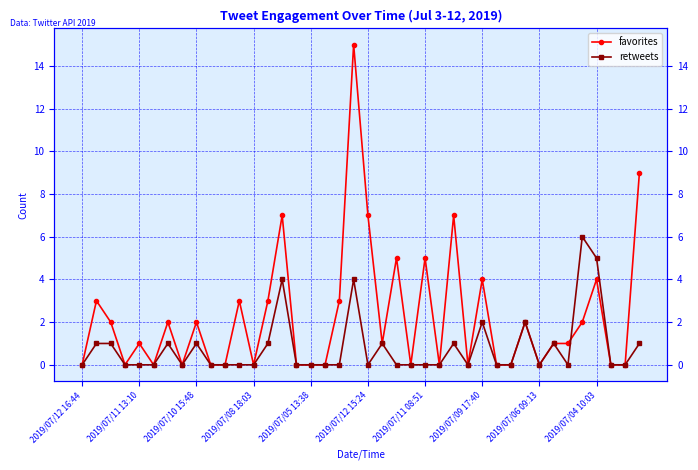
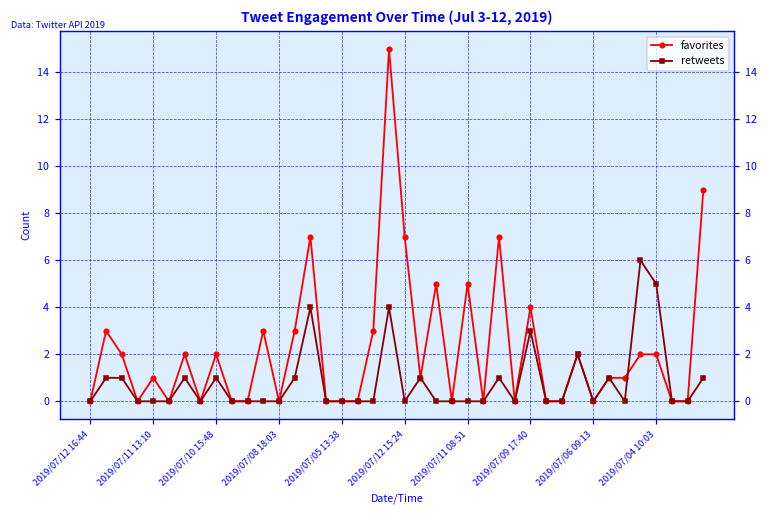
  {
    "favorites": {
      "2019/07/11 13:10": 1,
      "2019/07/10 15:48": 2,
      "2019/07/12 15:24": 7,
      "2019/07/11 08:51": 5,
      "2019/07/09 17:40": 4,
-     "2019/07/04 10:03": 4
+     "2019/07/04 10:03": 2
    },
    "retweets": {
      "2019/07/11 13:10": 0,
      "2019/07/10 15:48": 1,
      "2019/07/12 15:24": 0,
      "2019/07/11 08:51": 0,
-     "2019/07/09 17:40": 2,
+     "2019/07/09 17:40": 3,
      "2019/07/04 10:03": 5
    }
  }
